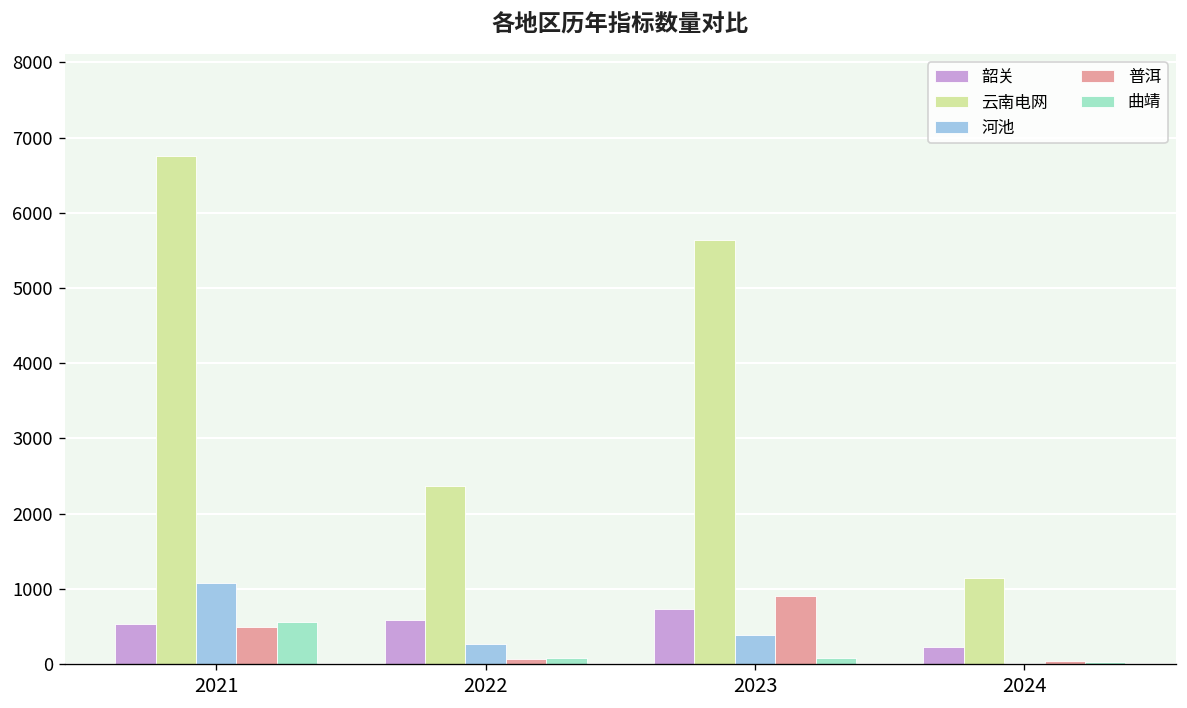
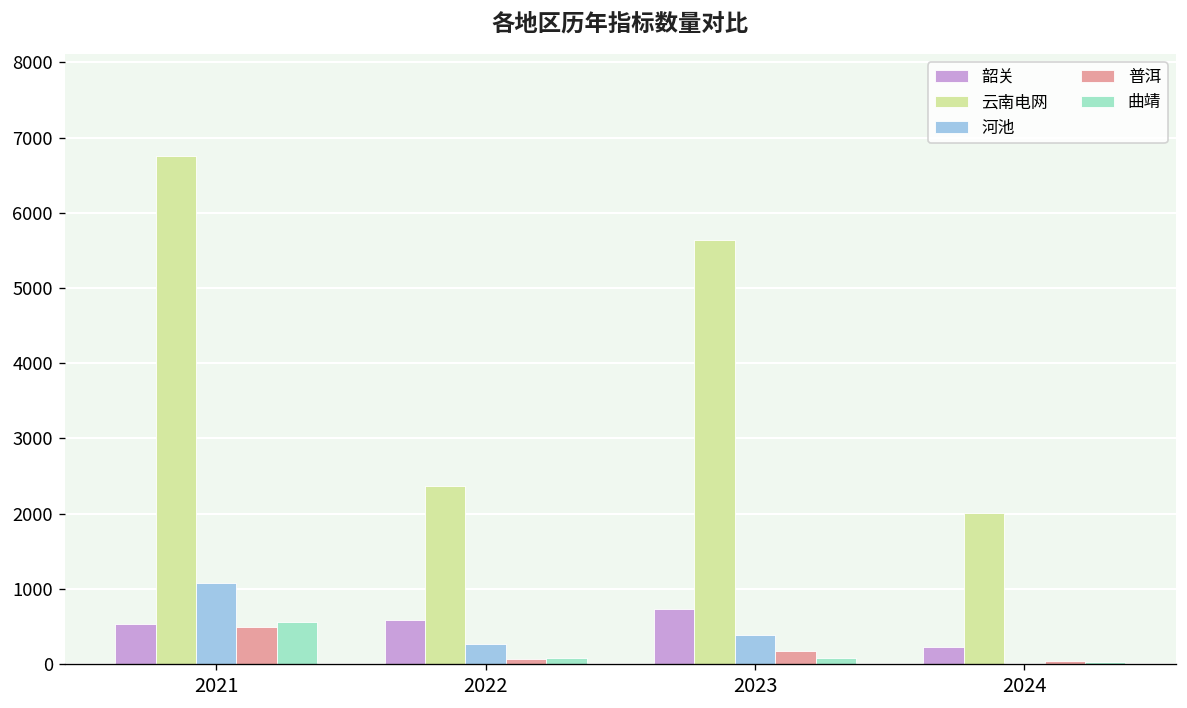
  {
    "云南电网": {
      "2021": 6800,
      "2022": 2400,
      "2023": 5600,
-     "2024": 1100
+     "2024": 2000
    },
    "普洱": {
      "2021": 500,
      "2022": 100,
-     "2023": 900
+     "2023": 200
    }
  }
